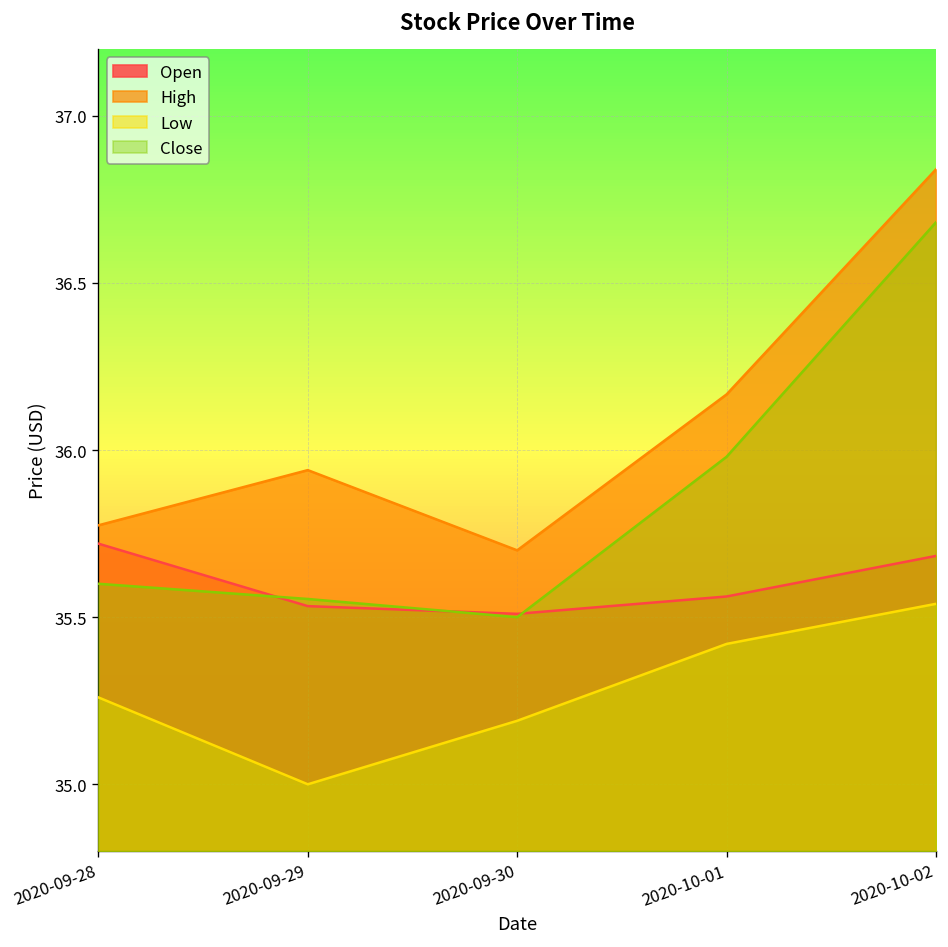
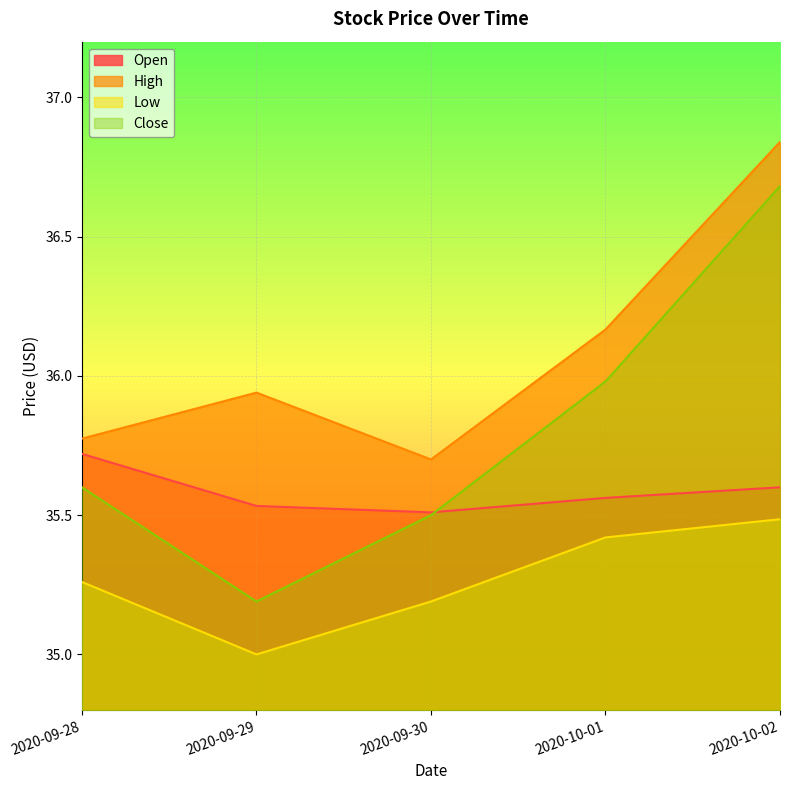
  {
    "Open": {
      "2020-09-28": 35.72,
      "2020-09-29": 35.53,
      "2020-09-30": 35.51,
      "2020-10-01": 35.56,
-     "2020-10-02": 35.68
+     "2020-10-02": 35.60
    },
    "High": {
      "2020-09-28": 35.77,
      "2020-09-29": 35.94,
      "2020-09-30": 35.70,
      "2020-10-01": 36.17,
      "2020-10-02": 36.84
    },
    "Low": {
      "2020-09-28": 35.26,
      "2020-09-29": 35.00,
      "2020-09-30": 35.19,
      "2020-10-01": 35.42,
-     "2020-10-02": 35.54
+     "2020-10-02": 35.49
    },
    "Close": {
      "2020-09-28": 35.60,
-     "2020-09-29": 35.55,
+     "2020-09-29": 35.19,
      "2020-09-30": 35.50,
      "2020-10-01": 35.98,
      "2020-10-02": 36.68
    }
  }
